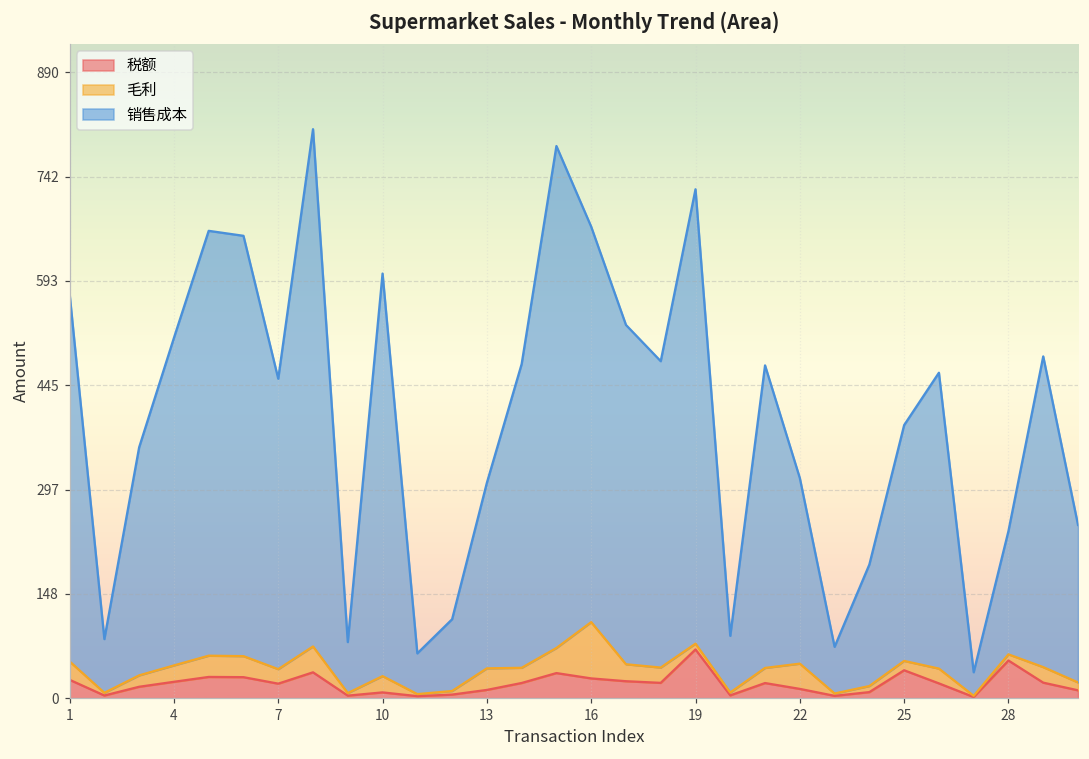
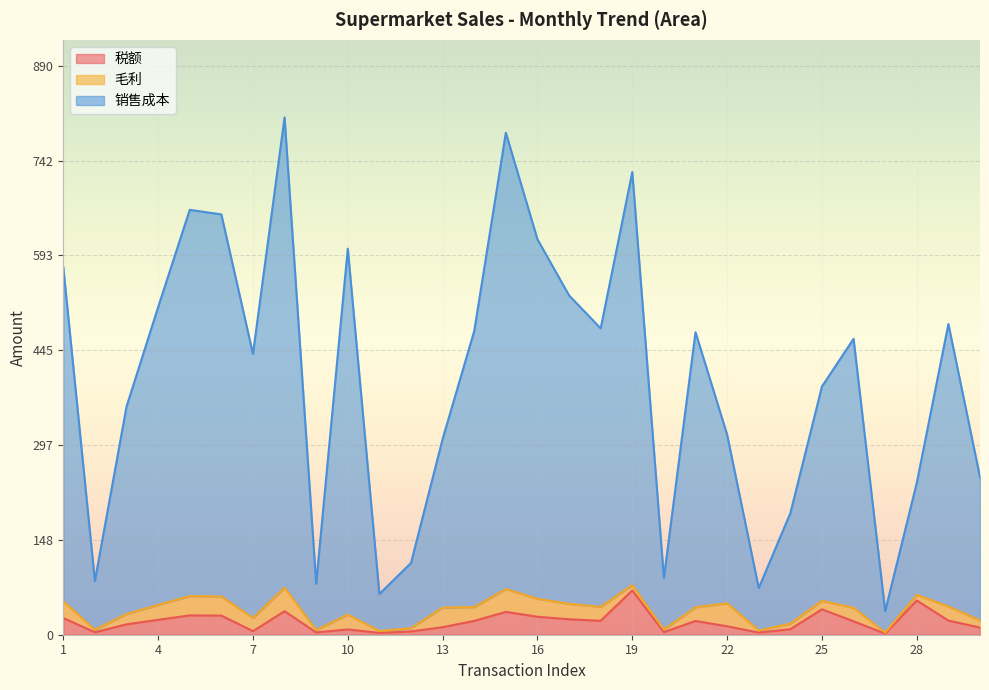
  {
    "税额": {
      "1": 30,
      "4": 20,
-     "7": 20,
+     "7": 10,
      "10": 10,
      "13": 10,
      "16": 30,
      "19": 70,
      "22": 10,
      "25": 40,
      "28": 50
    },
    "毛利": {
      "1": 30,
      "4": 20,
      "7": 20,
      "10": 20,
      "13": 30,
-     "16": 80,
+     "16": 30,
      "19": 10,
      "22": 40,
      "25": 10,
      "28": 10
    },
    "销售成本": {
      "1": 520,
      "4": 470,
      "7": 410,
      "10": 570,
      "13": 260,
      "16": 560,
      "19": 650,
      "22": 260,
      "25": 340,
      "28": 180
    }
  }
